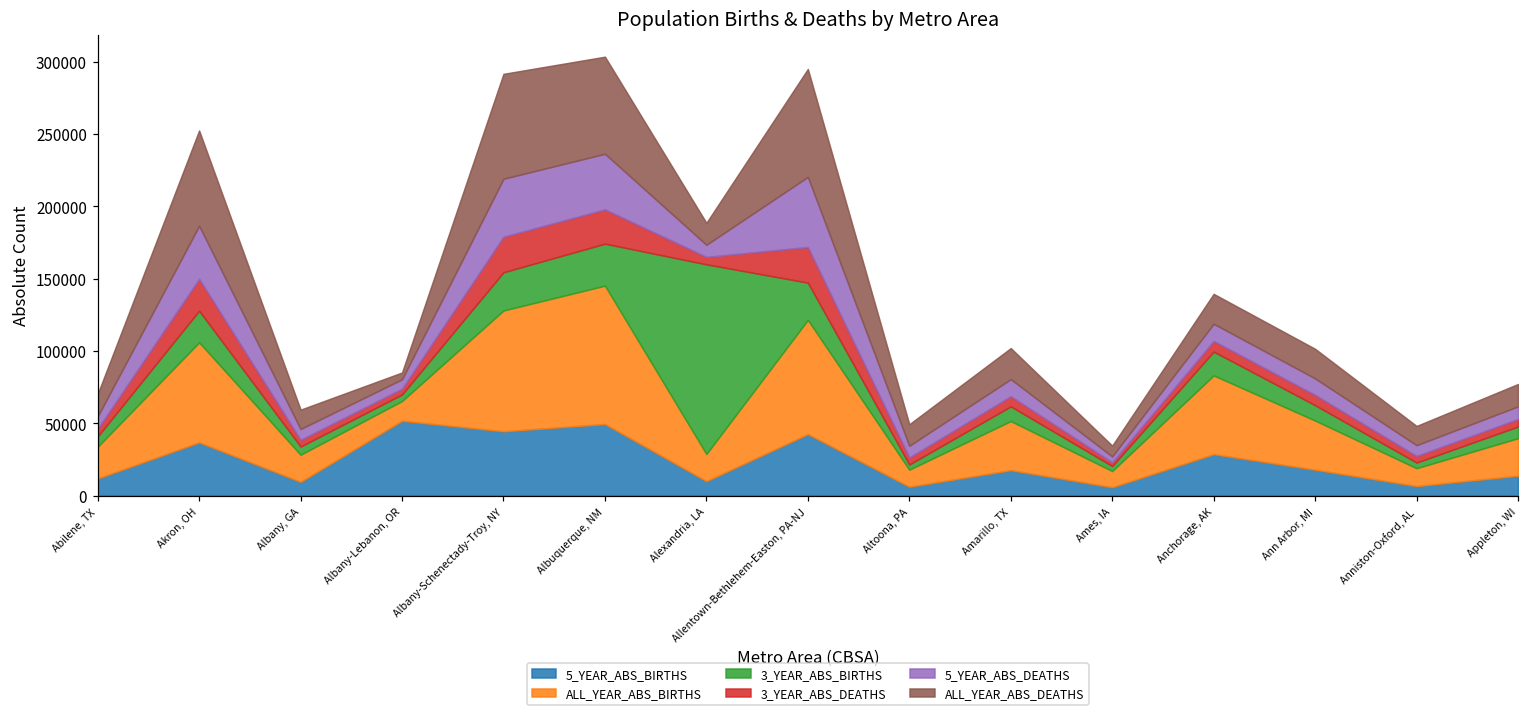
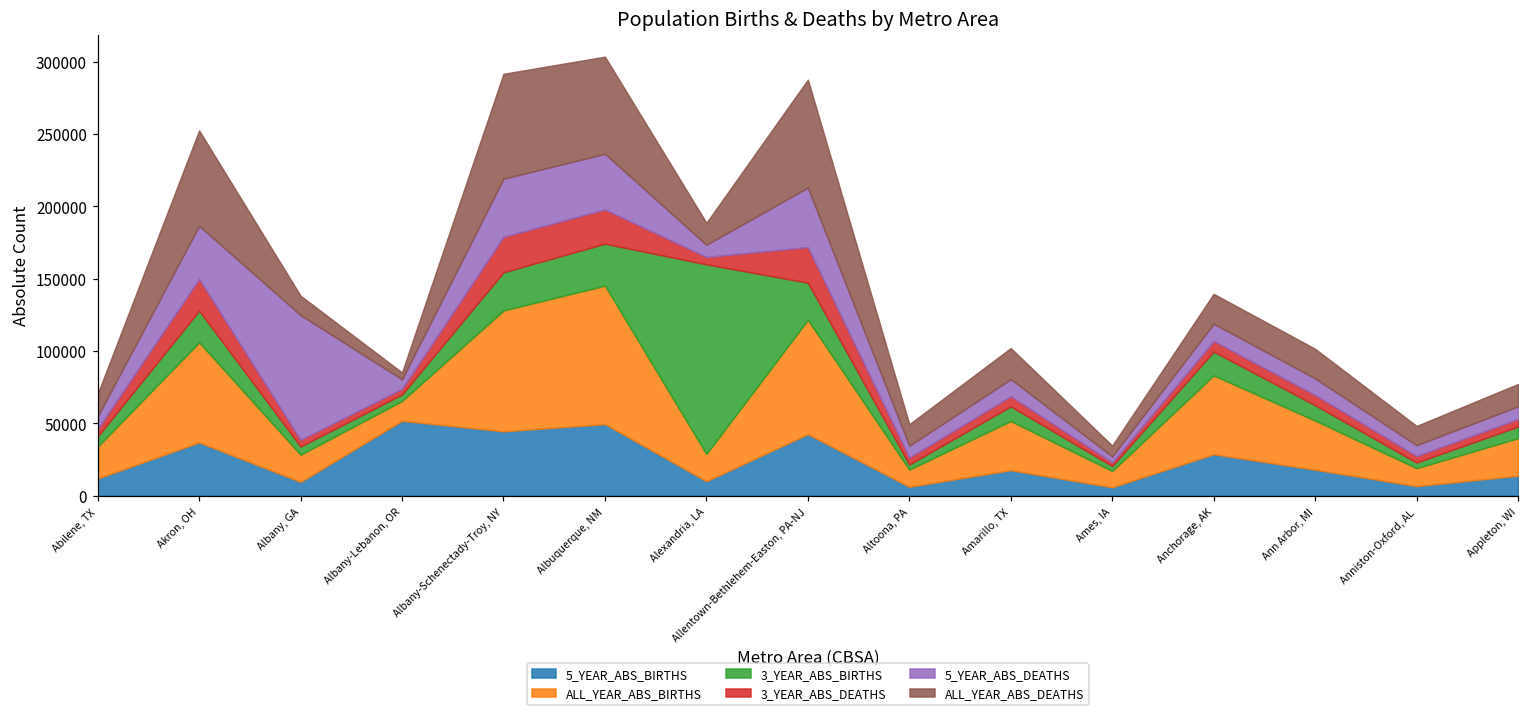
  {
    "5_YEAR_ABS_BIRTHS": {
      "Abilene, TX": 12000,
      "Akron, OH": 37000,
      "Albany, GA": 10000,
      "Albany-Lebanon, OR": 52000,
      "Albany-Schenectady-Troy, NY": 45000,
      "Albuquerque, NM": 50000,
      "Alexandria, LA": 10000,
      "Allentown-Bethlehem-Easton, PA-NJ": 43000,
      "Altoona, PA": 6000,
      "Amarillo, TX": 18000,
      "Ames, IA": 6000,
      "Anchorage, AK": 29000,
      "Ann Arbor, MI": 18000,
      "Anniston-Oxford, AL": 7000,
      "Appleton, WI": 14000
    },
    "ALL_YEAR_ABS_BIRTHS": {
      "Abilene, TX": 22000,
      "Akron, OH": 69000,
      "Albany, GA": 19000,
      "Albany-Lebanon, OR": 14000,
      "Albany-Schenectady-Troy, NY": 84000,
      "Albuquerque, NM": 96000,
      "Alexandria, LA": 19000,
      "Allentown-Bethlehem-Easton, PA-NJ": 79000,
      "Altoona, PA": 12000,
      "Amarillo, TX": 34000,
      "Ames, IA": 11000,
      "Anchorage, AK": 54000,
      "Ann Arbor, MI": 34000,
      "Anniston-Oxford, AL": 12000,
      "Appleton, WI": 26000
    },
    "3_YEAR_ABS_BIRTHS": {
      "Abilene, TX": 7000,
      "Akron, OH": 22000,
      "Albany, GA": 6000,
      "Albany-Lebanon, OR": 5000,
      "Albany-Schenectady-Troy, NY": 26000,
      "Albuquerque, NM": 29000,
      "Alexandria, LA": 131000,
      "Allentown-Bethlehem-Easton, PA-NJ": 26000,
      "Altoona, PA": 4000,
      "Amarillo, TX": 10000,
      "Ames, IA": 3000,
      "Anchorage, AK": 16000,
      "Ann Arbor, MI": 11000,
      "Anniston-Oxford, AL": 4000,
      "Appleton, WI": 8000
    },
    "3_YEAR_ABS_DEATHS": {
      "Abilene, TX": 5000,
      "Akron, OH": 22000,
      "Albany, GA": 5000,
      "Albany-Lebanon, OR": 4000,
      "Albany-Schenectady-Troy, NY": 25000,
      "Albuquerque, NM": 24000,
      "Alexandria, LA": 5000,
      "Allentown-Bethlehem-Easton, PA-NJ": 25000,
      "Altoona, PA": 5000,
      "Amarillo, TX": 7000,
      "Ames, IA": 3000,
      "Anchorage, AK": 7000,
      "Ann Arbor, MI": 7000,
      "Anniston-Oxford, AL": 5000,
      "Appleton, WI": 5000
    },
    "5_YEAR_ABS_DEATHS": {
      "Abilene, TX": 9000,
      "Akron, OH": 37000,
-     "Albany, GA": 8000,
+     "Albany, GA": 86000,
      "Albany-Lebanon, OR": 7000,
      "Albany-Schenectady-Troy, NY": 40000,
      "Albuquerque, NM": 38000,
      "Alexandria, LA": 8000,
-     "Allentown-Bethlehem-Easton, PA-NJ": 49000,
+     "Allentown-Bethlehem-Easton, PA-NJ": 41000,
      "Altoona, PA": 8000,
      "Amarillo, TX": 12000,
      "Ames, IA": 4000,
      "Anchorage, AK": 12000,
      "Ann Arbor, MI": 11000,
      "Anniston-Oxford, AL": 7000,
      "Appleton, WI": 9000
    },
    "ALL_YEAR_ABS_DEATHS": {
      "Abilene, TX": 15000,
      "Akron, OH": 66000,
      "Albany, GA": 13000,
      "Albany-Lebanon, OR": 5000,
      "Albany-Schenectady-Troy, NY": 73000,
      "Albuquerque, NM": 67000,
      "Alexandria, LA": 15000,
      "Allentown-Bethlehem-Easton, PA-NJ": 75000,
      "Altoona, PA": 15000,
      "Amarillo, TX": 21000,
      "Ames, IA": 7000,
      "Anchorage, AK": 21000,
      "Ann Arbor, MI": 20000,
      "Anniston-Oxford, AL": 13000,
      "Appleton, WI": 15000
    }
  }
